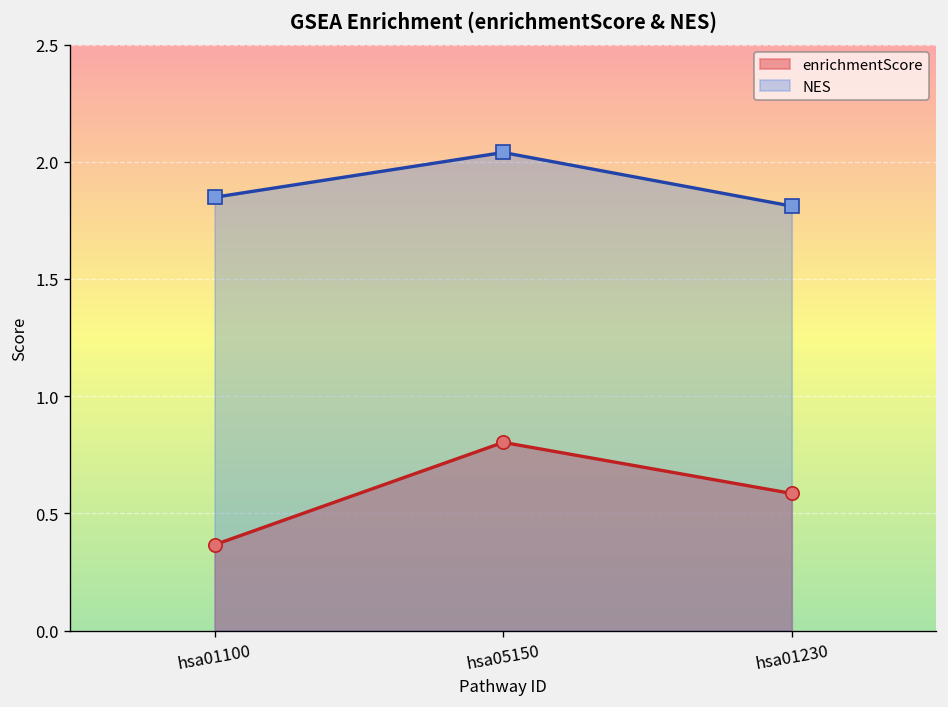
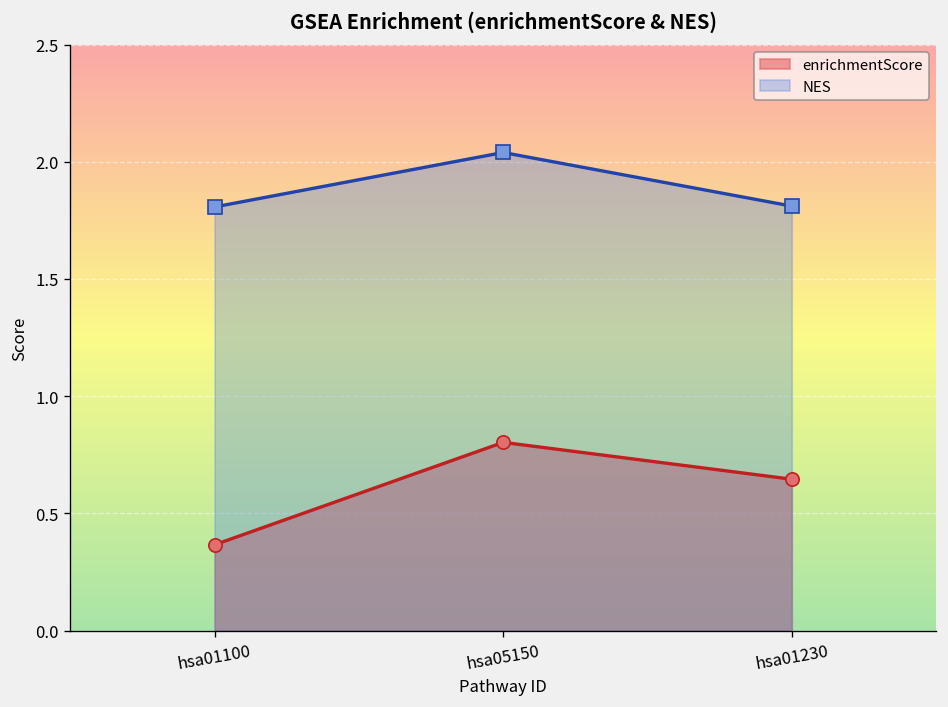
  {
    "enrichmentScore": {
      "hsa01100": 0.37,
      "hsa05150": 0.80,
-     "hsa01230": 0.58
+     "hsa01230": 0.65
    },
    "NES": {
-     "hsa01100": 1.85,
+     "hsa01100": 1.81,
      "hsa05150": 2.04,
      "hsa01230": 1.81
    }
  }
